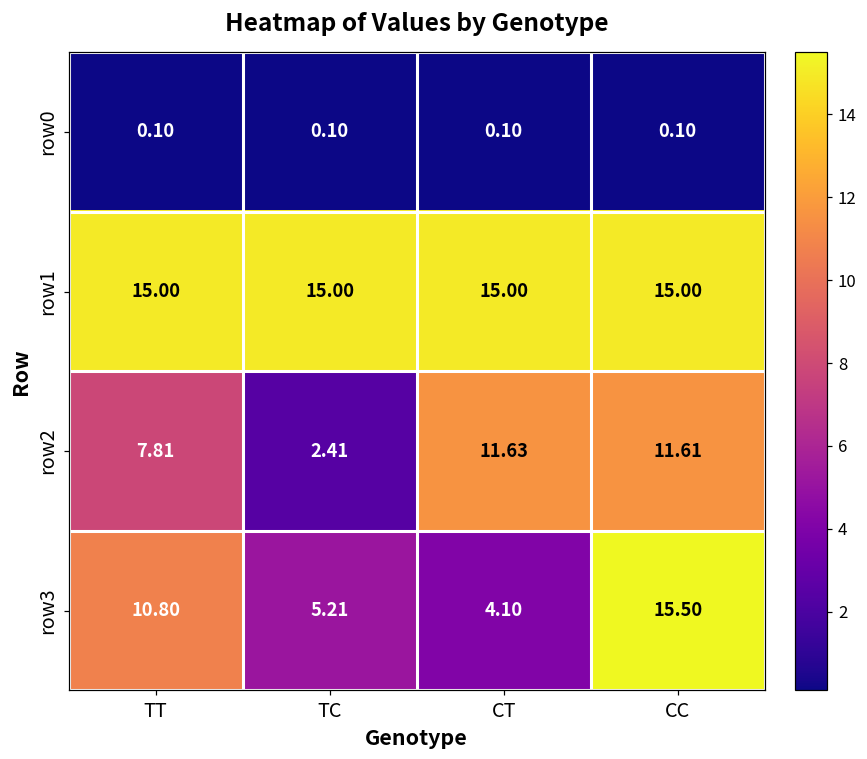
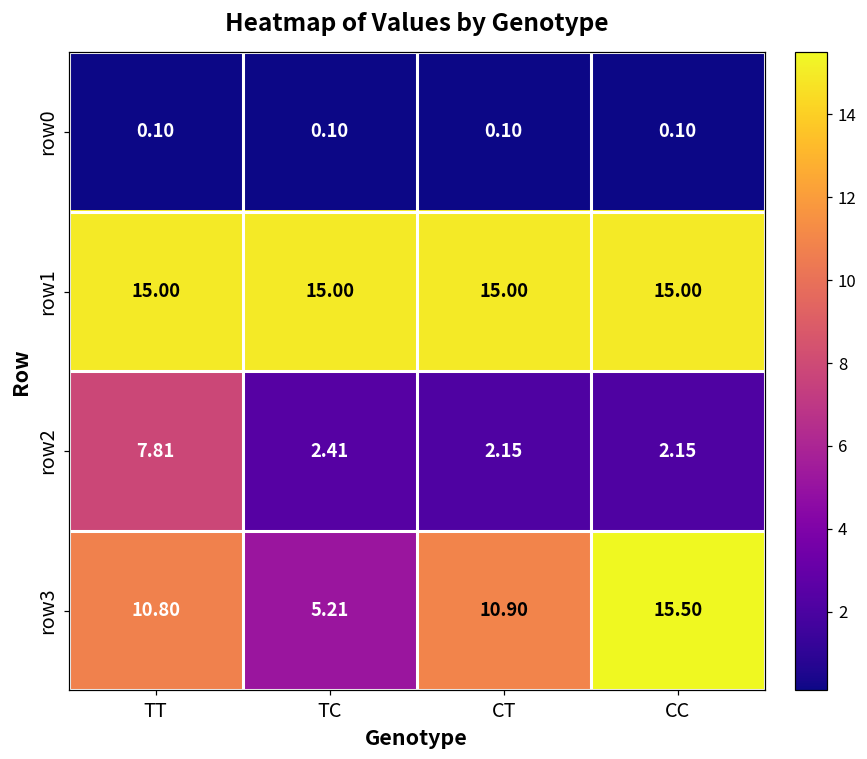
  {
    "row0": {
      "TT": 0.10,
      "TC": 0.10,
      "CT": 0.10,
      "CC": 0.10
    },
    "row1": {
      "TT": 15.00,
      "TC": 15.00,
      "CT": 15.00,
      "CC": 15.00
    },
    "row2": {
      "TT": 7.81,
      "TC": 2.41,
-     "CT": 11.63,
-     "CC": 11.61
+     "CT": 2.15,
+     "CC": 2.15
    },
    "row3": {
      "TT": 10.80,
      "TC": 5.21,
-     "CT": 4.10,
+     "CT": 10.90,
      "CC": 15.50
    }
  }
